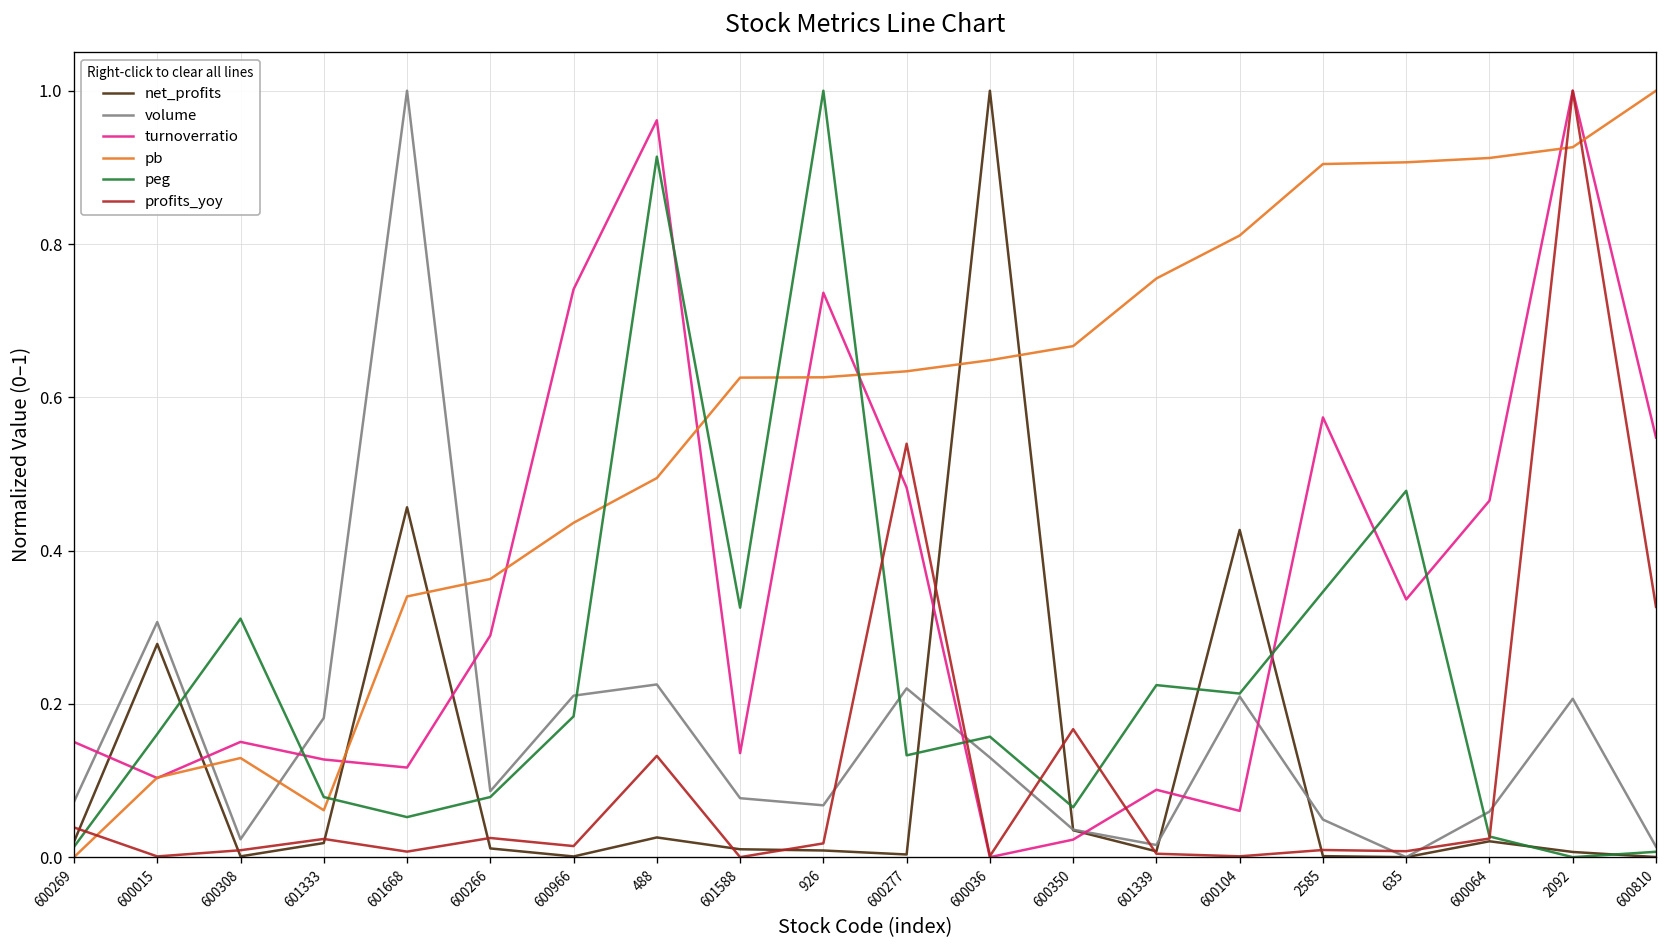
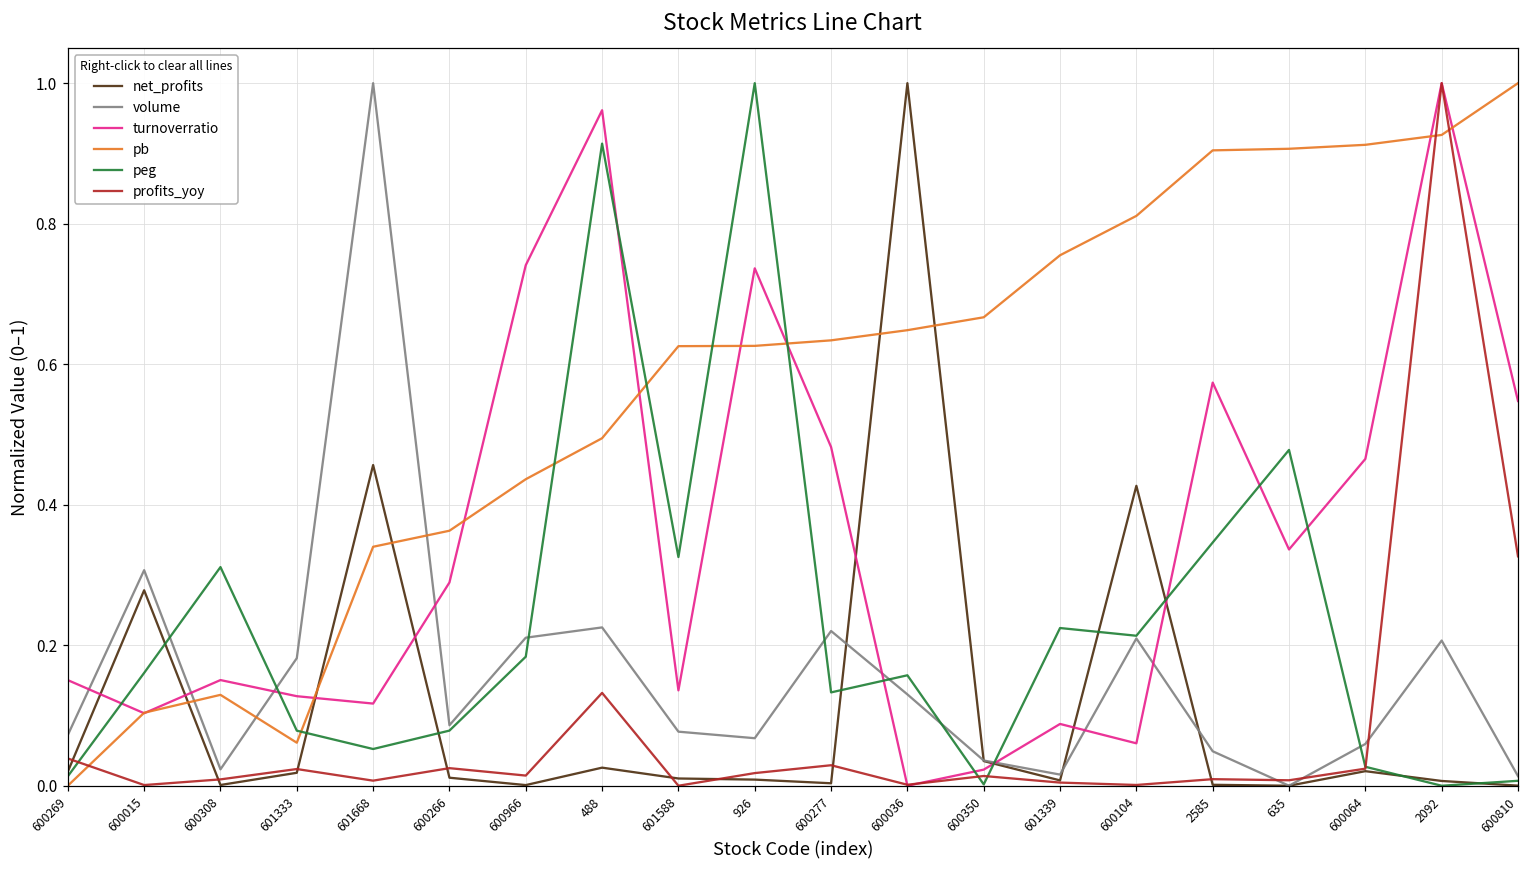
  {
    "net_profits": {
      "600269": 0.02,
      "600015": 0.28,
      "600308": 0.00,
      "601333": 0.02,
      "601668": 0.46,
      "600266": 0.01,
      "600966": 0.00,
      "488": 0.03,
      "601588": 0.01,
      "926": 0.01,
      "600277": 0.00,
      "600036": 1.00,
      "600104": 0.43,
      "2585": 0.00,
      "2092": 0.01,
      "600810": 0.00
    },
    "volume": {
      "600269": 0.07,
      "600015": 0.31,
      "600308": 0.02,
      "601333": 0.18,
      "601668": 1.00,
      "600266": 0.09,
      "600966": 0.21,
      "488": 0.23,
      "601588": 0.08,
      "926": 0.07,
      "600277": 0.22,
      "600036": 0.13,
      "601339": 0.02,
      "2585": 0.05,
      "600064": 0.06,
      "2092": 0.21,
      "600810": 0.01
    },
    "turnoverratio": {
      "600269": 0.15,
      "600308": 0.15,
      "601333": 0.13,
      "601668": 0.12,
      "600266": 0.29,
      "600966": 0.74,
      "488": 0.96,
      "601588": 0.14,
      "926": 0.74,
      "600277": 0.48,
      "600350": 0.02,
      "601339": 0.09,
      "600104": 0.06,
      "2585": 0.57,
      "635": 0.34,
      "600064": 0.47,
      "600810": 0.55
    },
    "pb": {
      "600269": 0.00,
      "600308": 0.13,
      "601333": 0.06,
      "601668": 0.34,
      "600266": 0.36,
      "600966": 0.44,
      "488": 0.49,
      "601588": 0.63,
      "926": 0.63,
      "600277": 0.63,
      "600036": 0.65,
      "600350": 0.67,
      "601339": 0.76,
      "600104": 0.81,
      "2585": 0.90,
      "635": 0.91,
      "600064": 0.91,
      "2092": 0.93,
      "600810": 1.00
    },
    "peg": {
      "600269": 0.01,
      "600015": 0.16,
      "600308": 0.31,
      "601333": 0.08,
      "601668": 0.05,
      "600266": 0.08,
      "600966": 0.18,
      "488": 0.91,
      "601588": 0.33,
      "926": 1.00,
      "600277": 0.13,
      "600036": 0.16,
-     "600350": 0.07,
+     "600350": 0.00,
      "601339": 0.22,
      "2585": 0.35,
      "635": 0.48,
      "2092": 0.00,
      "600810": 0.01
    },
    "profits_yoy": {
      "600269": 0.04,
      "600015": 0.00,
      "600308": 0.01,
      "601333": 0.02,
      "601668": 0.01,
      "600266": 0.03,
      "600966": 0.01,
      "488": 0.13,
      "601588": 0.00,
      "926": 0.02,
-     "600277": 0.54,
-     "600350": 0.17,
+     "600277": 0.03,
+     "600350": 0.01,
      "600104": 0.00,
      "2585": 0.01,
      "635": 0.01,
      "600810": 0.33
    }
  }
